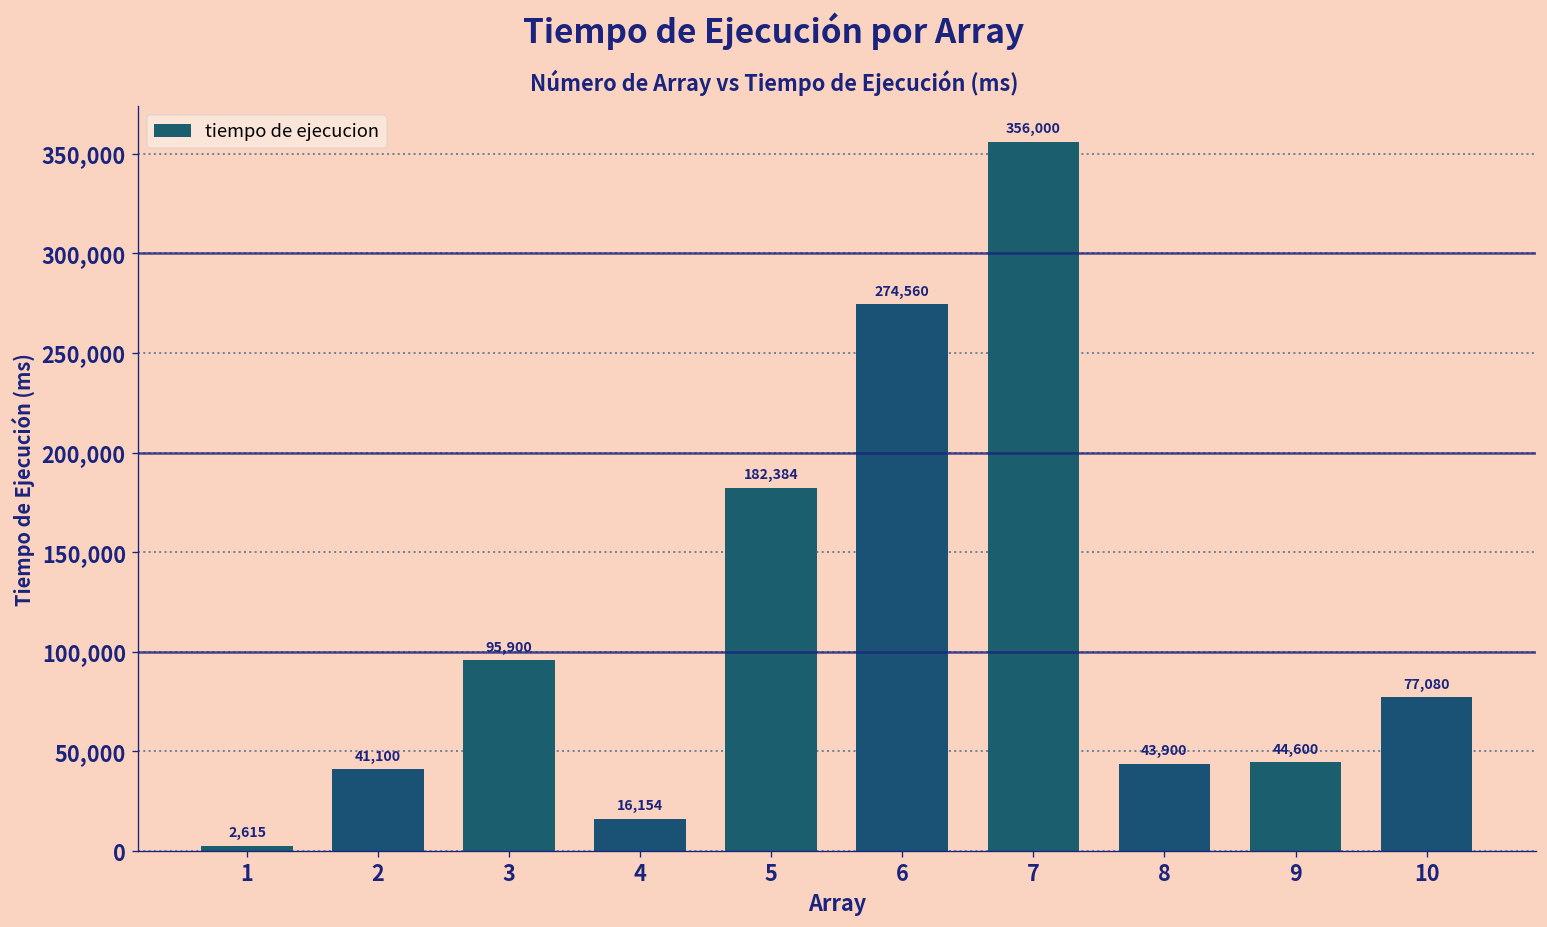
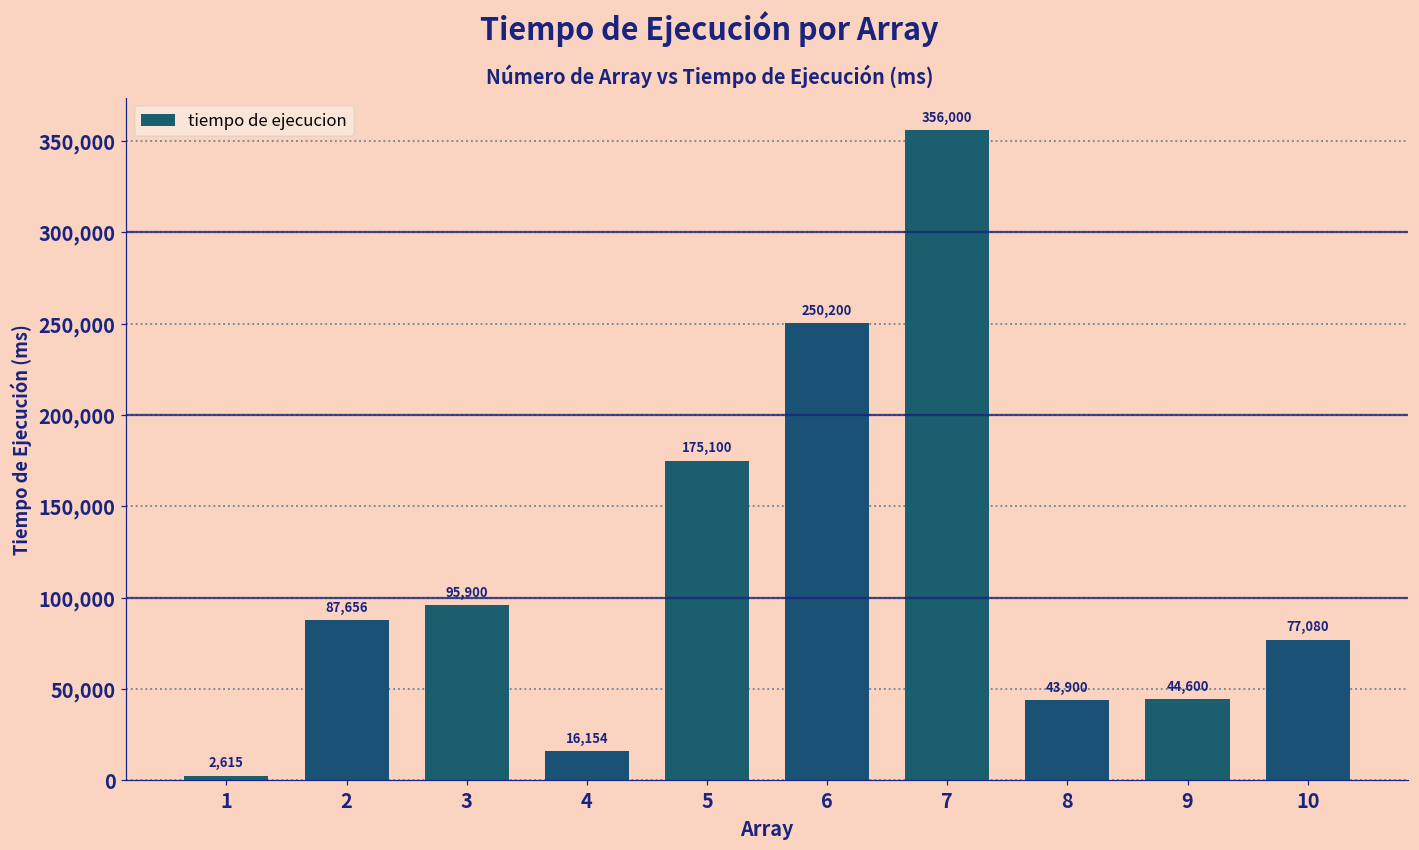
  {
    "1": "2,615",
-   "2": "41,100",
+   "2": "87,656",
    "3": "95,900",
    "4": "16,154",
-   "5": "182,384",
-   "6": "274,560",
+   "5": "175,100",
+   "6": "250,200",
    "7": "356,000",
    "8": "43,900",
    "9": "44,600",
    "10": "77,080"
  }
